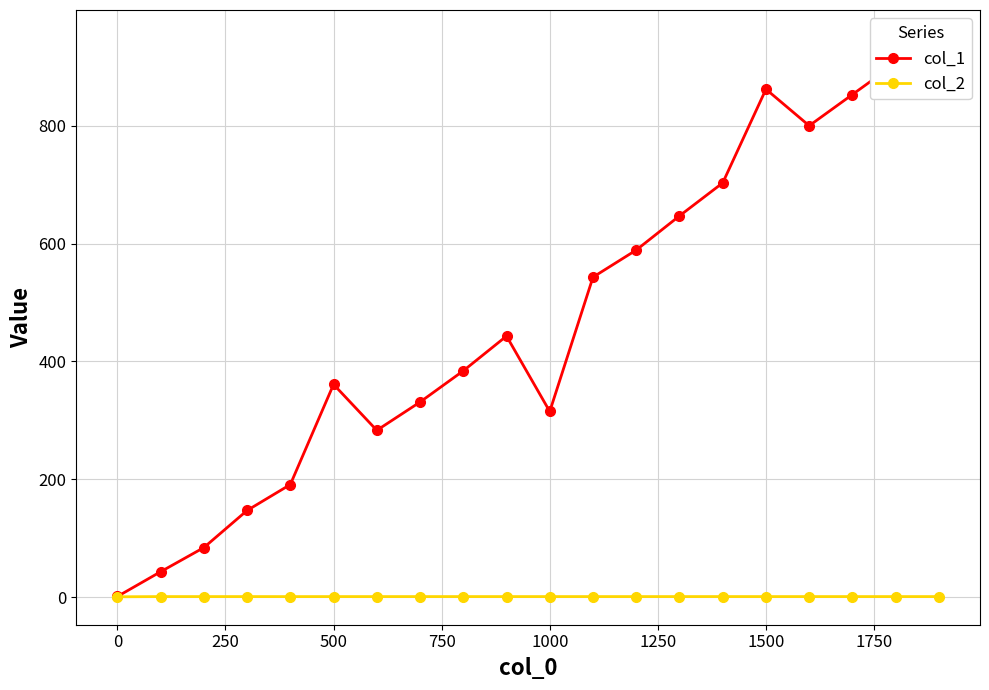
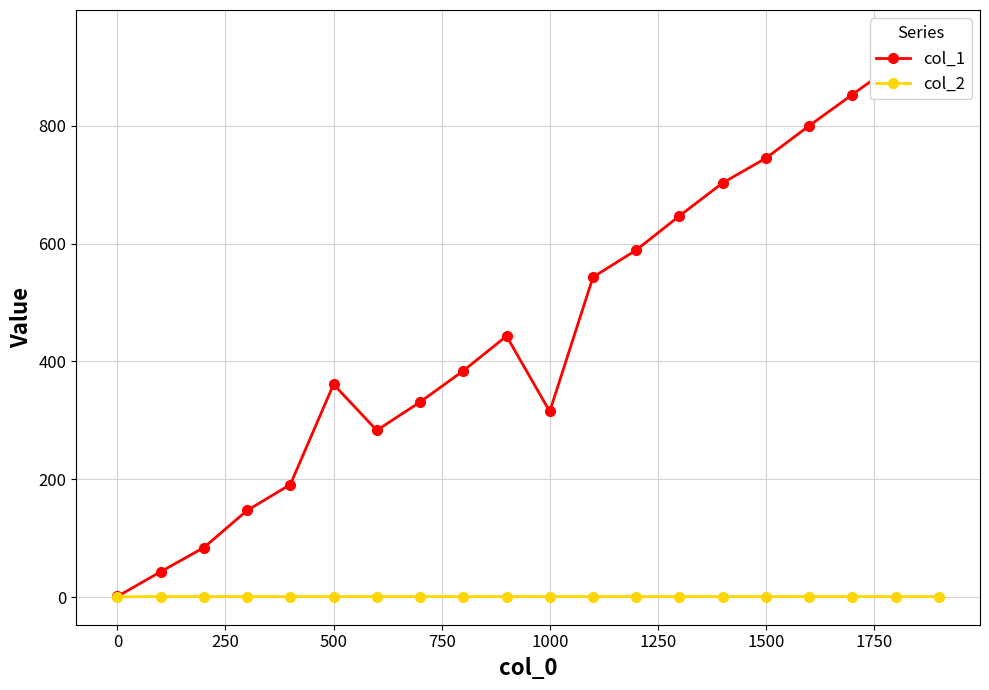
  {
    "col_1": {
      "500": 360,
      "1000": 320,
-     "1500": 860
+     "1500": 750
    },
    "col_2": {
      "500": 0,
      "1000": 0,
      "1500": 0
    }
  }
